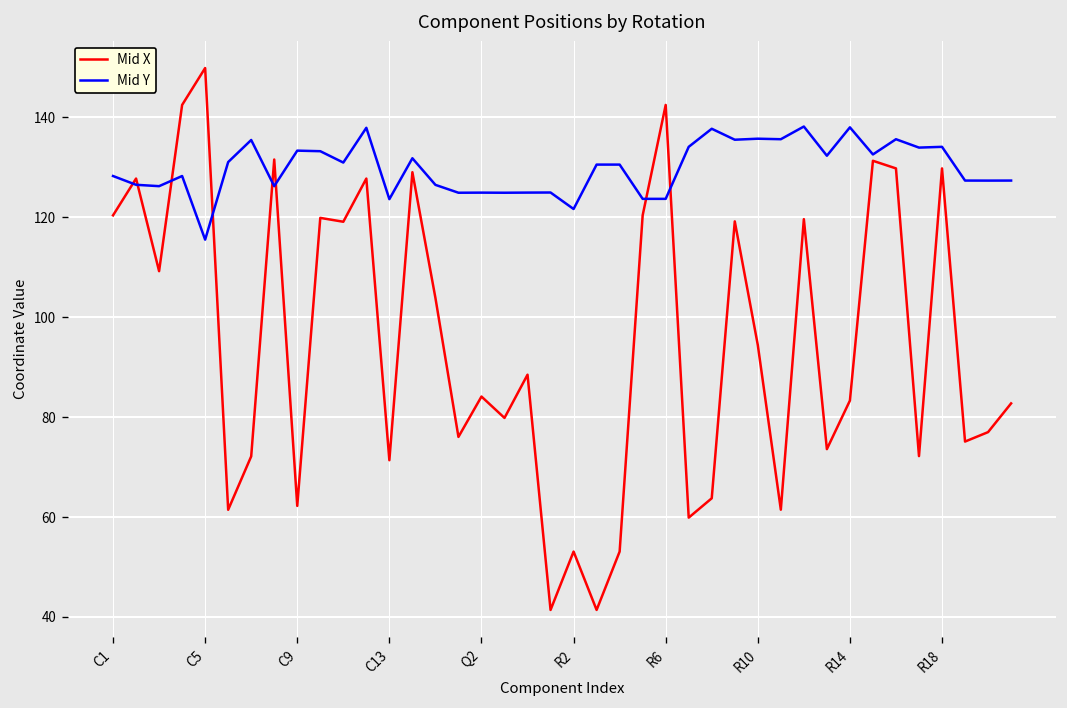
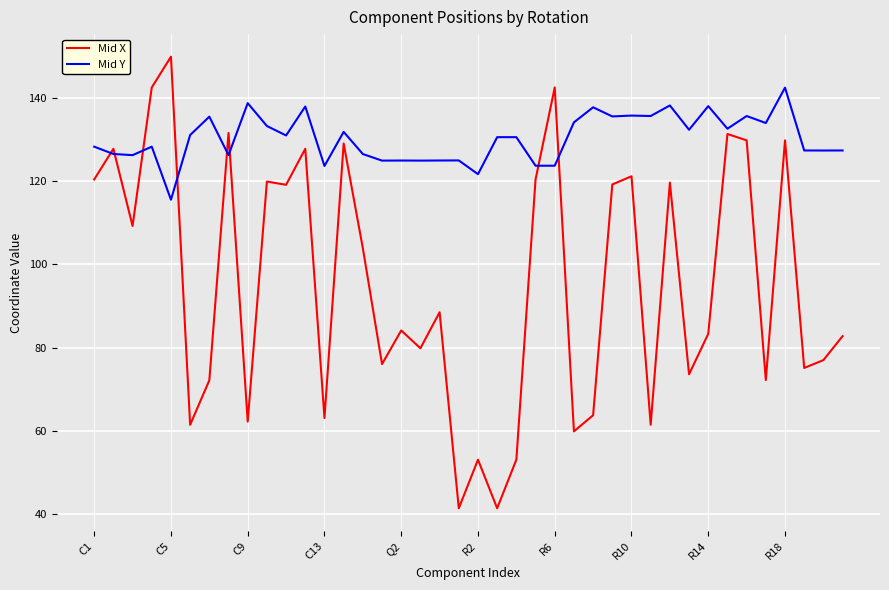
  {
    "Mid X": {
      "C1": 120,
      "C5": 150,
      "C9": 62,
-     "C13": 71,
+     "C13": 63,
      "Q2": 84,
      "R2": 53,
      "R6": 142,
-     "R10": 94,
+     "R10": 121,
      "R14": 83,
      "R18": 130
    },
    "Mid Y": {
      "C1": 128,
      "C5": 116,
-     "C9": 133,
+     "C9": 139,
      "C13": 124,
      "Q2": 125,
      "R2": 122,
      "R6": 124,
      "R10": 136,
      "R14": 138,
-     "R18": 134
+     "R18": 142
    }
  }
